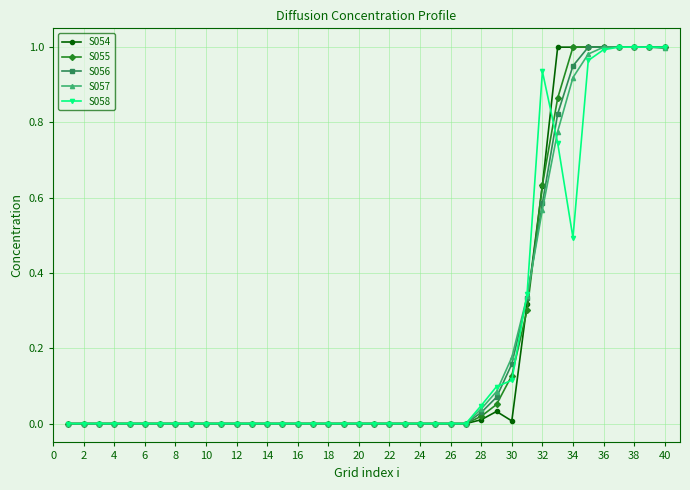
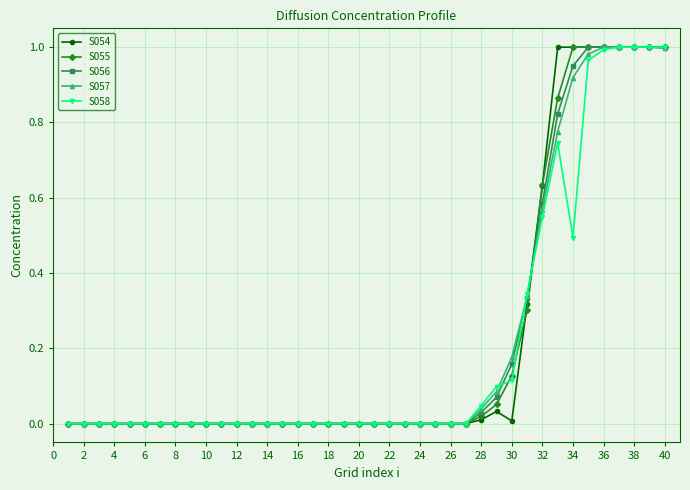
  {
    "S054": {
      "28": 0.01,
      "30": 0.01
    },
    "S058": {
      "28": 0.05,
      "30": 0.11,
-     "32": 0.94,
+     "32": 0.55,
      "34": 0.49
    }
  }
